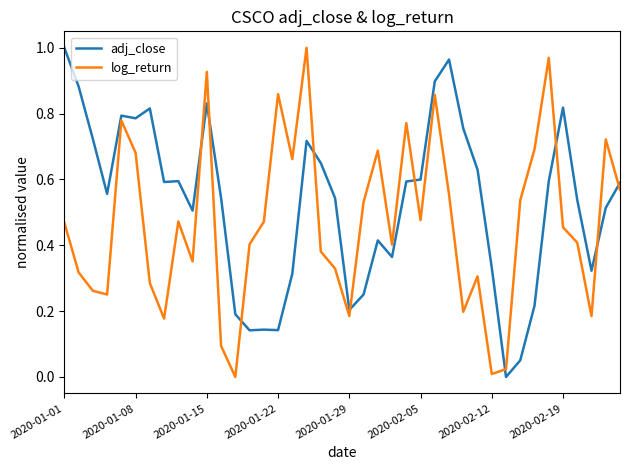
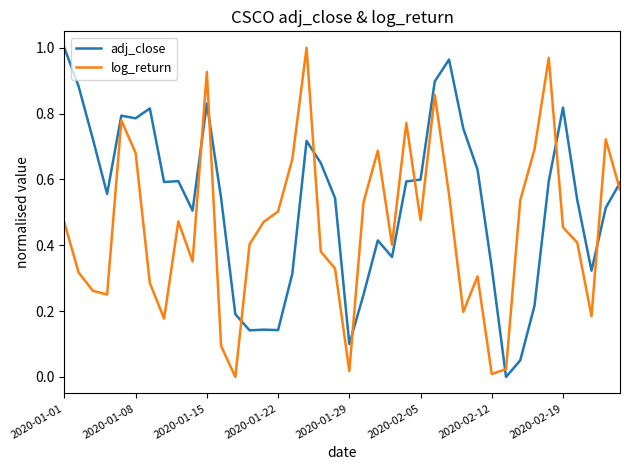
  {
    "adj_close": {
      "2020-01-01": 1.00,
      "2020-01-08": 0.79,
      "2020-01-15": 0.83,
      "2020-01-22": 0.14,
-     "2020-01-29": 0.20,
+     "2020-01-29": 0.10,
      "2020-02-05": 0.60,
      "2020-02-12": 0.33,
      "2020-02-19": 0.82
    },
    "log_return": {
      "2020-01-01": 0.47,
      "2020-01-08": 0.68,
      "2020-01-15": 0.93,
-     "2020-01-22": 0.86,
-     "2020-01-29": 0.19,
+     "2020-01-22": 0.50,
+     "2020-01-29": 0.02,
      "2020-02-05": 0.48,
      "2020-02-12": 0.01,
      "2020-02-19": 0.45
    }
  }
